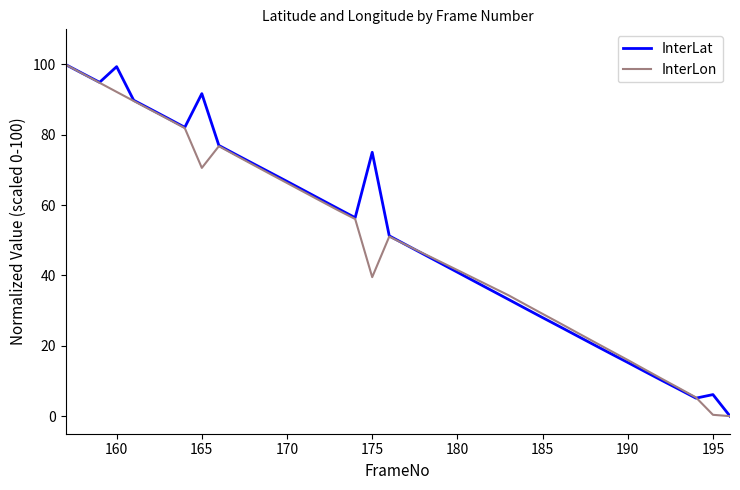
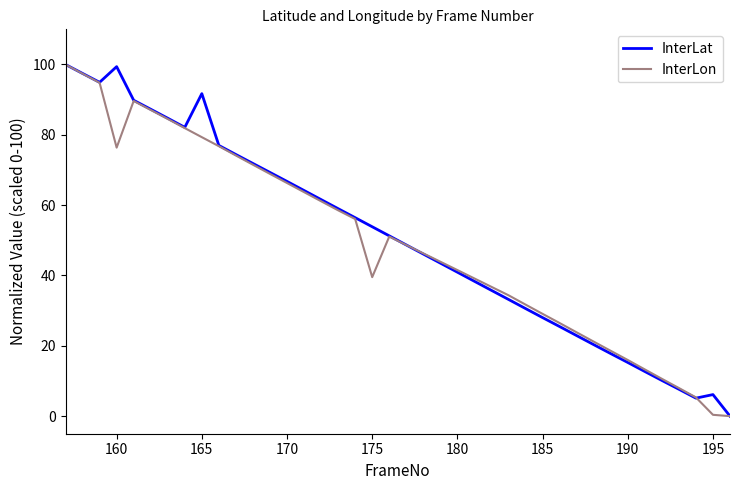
  {
    "InterLat": {
      "160": 99,
      "165": 92,
-     "175": 75,
+     "175": 54,
      "185": 28,
      "195": 6
    },
    "InterLon": {
-     "160": 92,
-     "165": 71,
+     "160": 76,
+     "165": 79,
      "175": 40,
      "185": 29,
      "195": 0
    }
  }
